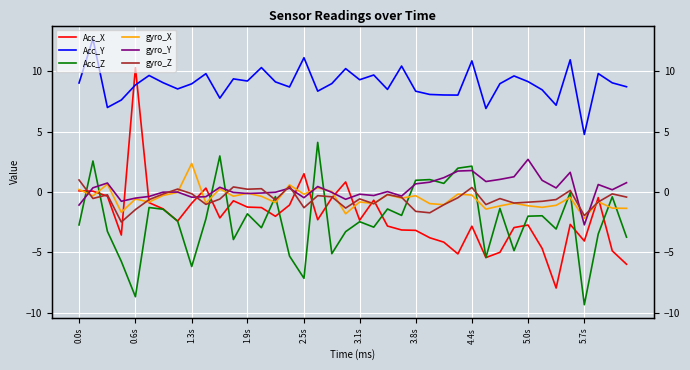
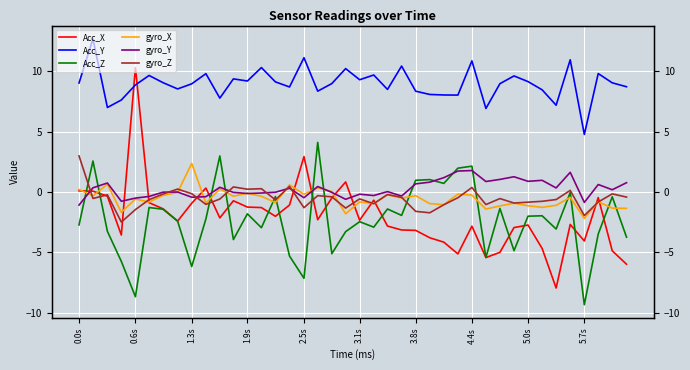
  {
    "Acc_X": {
      "1.3s": -0.9,
      "1.9s": -1.3,
-     "2.5s": 1.5,
+     "2.5s": 2.9,
      "3.8s": -3.2,
      "4.4s": -2.8,
      "5.0s": -2.7,
      "5.7s": -4.1
    },
    "Acc_Y": {
      "0.0s": 9.0,
      "0.6s": 8.9,
      "1.3s": 9.0,
      "1.9s": 9.2,
      "2.5s": 11.1,
      "3.1s": 9.3,
      "3.8s": 8.4,
      "4.4s": 10.9,
      "5.0s": 9.1,
      "5.7s": 4.8
    },
    "Acc_Z": {
      "0.0s": -2.7,
      "0.6s": -8.7,
      "1.3s": -6.2,
      "1.9s": -1.8,
      "2.5s": -7.2,
      "3.8s": 1.0,
      "4.4s": 2.1,
      "5.0s": -2.0,
      "5.7s": -9.3
    },
    "gyro_X": {
      "1.3s": 2.4,
      "2.5s": -0.2,
      "3.1s": -0.8,
      "3.8s": -0.3,
      "4.4s": -0.3,
      "5.0s": -1.1,
      "5.7s": -2.2
    },
    "gyro_Y": {
      "0.0s": -1.1,
      "1.3s": -0.4,
      "2.5s": -0.5,
      "3.1s": -0.2,
      "3.8s": 0.7,
      "4.4s": 1.8,
-     "5.0s": 2.7,
-     "5.7s": -2.7
+     "5.0s": 0.9,
+     "5.7s": -0.9
    },
    "gyro_Z": {
-     "0.0s": 1.0,
+     "0.0s": 3.0,
      "0.6s": -1.5,
      "1.3s": -0.1,
      "1.9s": 0.2,
      "2.5s": -1.3,
      "3.1s": -0.6,
      "3.8s": -1.6,
      "4.4s": 0.4,
      "5.0s": -0.8,
      "5.7s": -2.0
    }
  }
